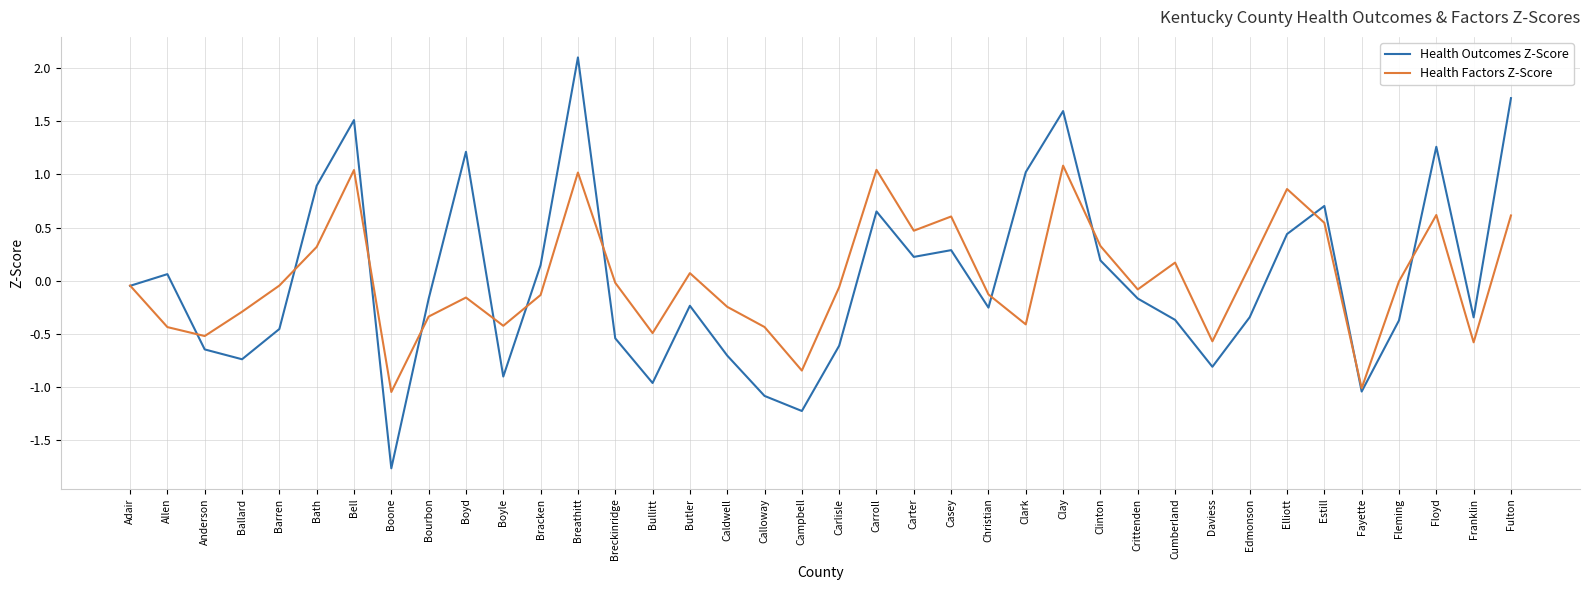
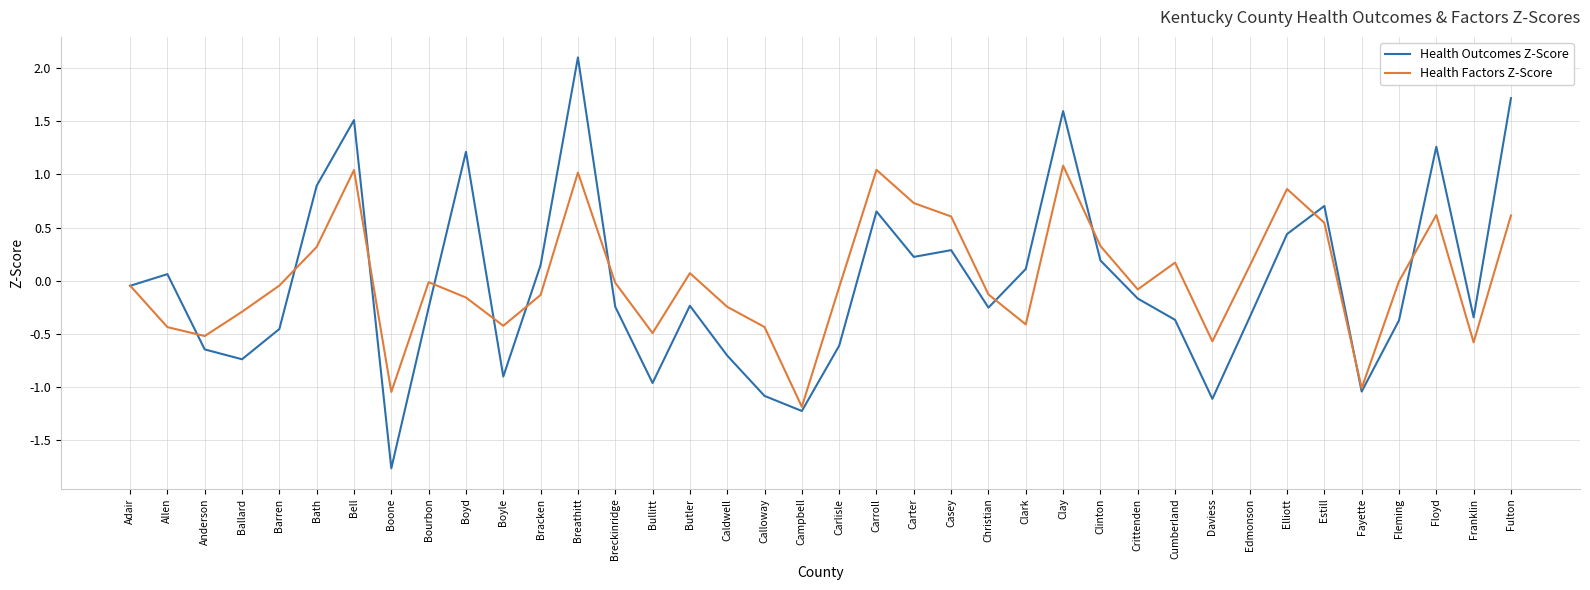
  {
    "Health Outcomes Z-Score": {
      "Allen": 0.06,
      "Anderson": -0.65,
      "Ballard": -0.74,
      "Barren": -0.45,
      "Bath": 0.89,
      "Bell": 1.51,
      "Boone": -1.76,
-     "Bourbon": -0.17,
+     "Bourbon": -0.25,
      "Boyd": 1.21,
      "Boyle": -0.90,
      "Bracken": 0.15,
      "Breathitt": 2.10,
-     "Breckinridge": -0.54,
+     "Breckinridge": -0.24,
      "Bullitt": -0.96,
      "Butler": -0.24,
      "Caldwell": -0.70,
      "Calloway": -1.08,
      "Campbell": -1.22,
      "Carlisle": -0.61,
      "Carroll": 0.65,
      "Carter": 0.22,
      "Casey": 0.29,
      "Christian": -0.25,
-     "Clark": 1.02,
+     "Clark": 0.11,
      "Clay": 1.60,
      "Clinton": 0.19,
      "Crittenden": -0.17,
      "Cumberland": -0.37,
-     "Daviess": -0.81,
+     "Daviess": -1.11,
      "Edmonson": -0.34,
      "Elliott": 0.44,
      "Estill": 0.70,
      "Fayette": -1.04,
      "Fleming": -0.37,
      "Floyd": 1.26,
      "Franklin": -0.34,
      "Fulton": 1.72
    },
    "Health Factors Z-Score": {
      "Allen": -0.44,
      "Anderson": -0.52,
      "Ballard": -0.29,
      "Barren": -0.05,
      "Bath": 0.32,
      "Bell": 1.04,
      "Boone": -1.05,
-     "Bourbon": -0.34,
+     "Bourbon": -0.01,
      "Boyd": -0.16,
      "Boyle": -0.42,
      "Bracken": -0.13,
      "Breathitt": 1.02,
      "Breckinridge": -0.02,
      "Bullitt": -0.49,
      "Butler": 0.07,
      "Caldwell": -0.25,
      "Calloway": -0.44,
-     "Campbell": -0.84,
+     "Campbell": -1.19,
      "Carlisle": -0.06,
      "Carroll": 1.04,
-     "Carter": 0.47,
+     "Carter": 0.73,
      "Casey": 0.60,
      "Christian": -0.13,
      "Clark": -0.41,
      "Clay": 1.08,
      "Clinton": 0.33,
      "Crittenden": -0.08,
      "Cumberland": 0.17,
      "Daviess": -0.57,
      "Edmonson": 0.14,
      "Elliott": 0.86,
      "Estill": 0.54,
      "Fayette": -1.01,
      "Fleming": -0.01,
      "Floyd": 0.62,
      "Franklin": -0.58,
      "Fulton": 0.61
    }
  }
